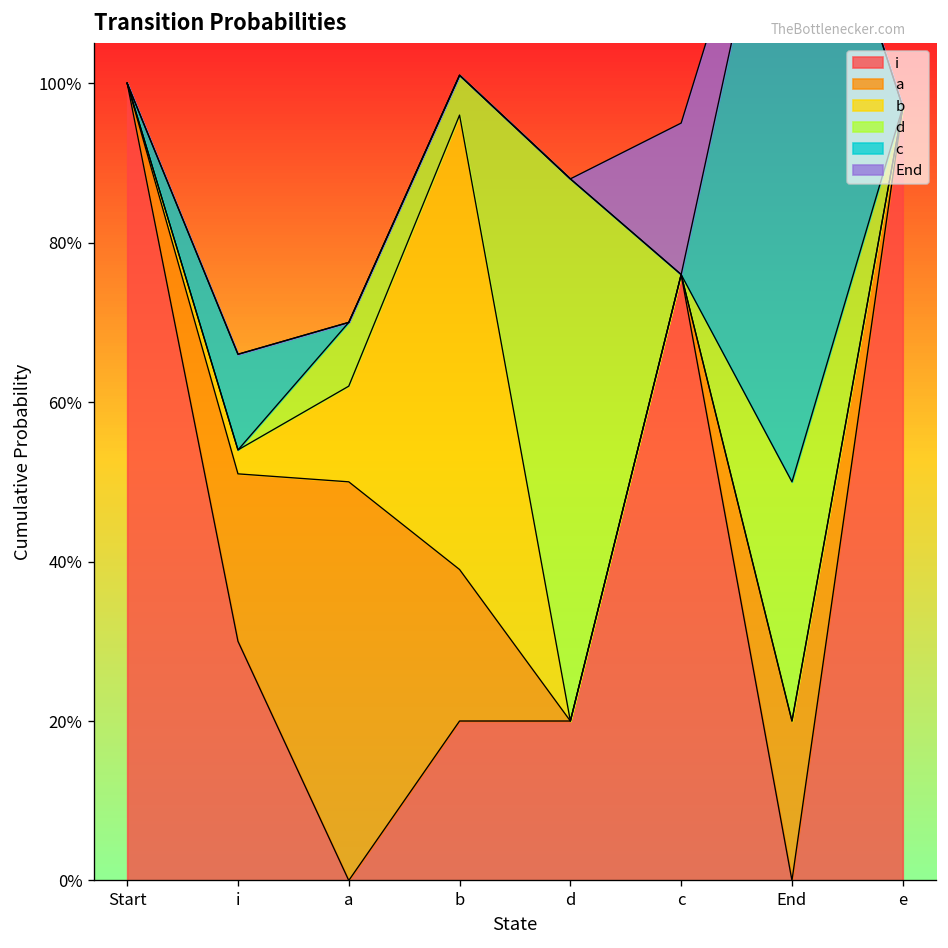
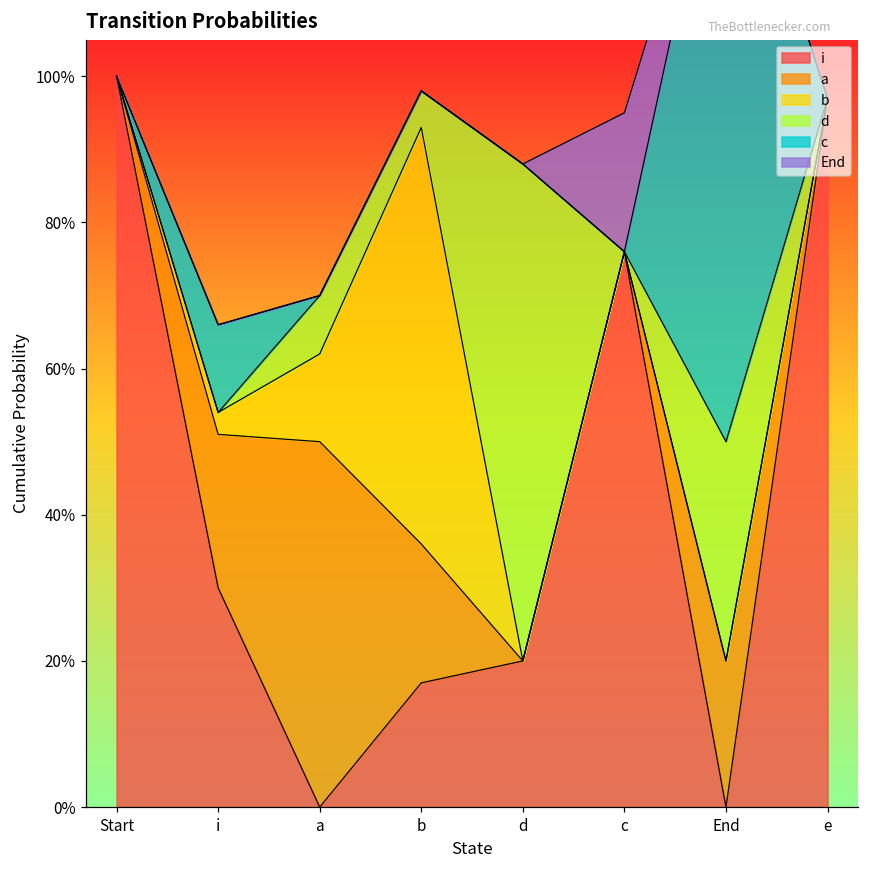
  {
    "i": {
      "i": "30%",
      "a": "0%",
-     "b": "20%",
+     "b": "17%",
      "End": "0%"
    },
    "a": {
      "i": "21%",
      "a": "50%",
      "b": "19%"
    },
    "b": {
      "a": "12%",
      "b": "57%"
    },
    "d": {
      "End": "30%"
    },
    "End": {
      "c": "19%"
    }
  }
